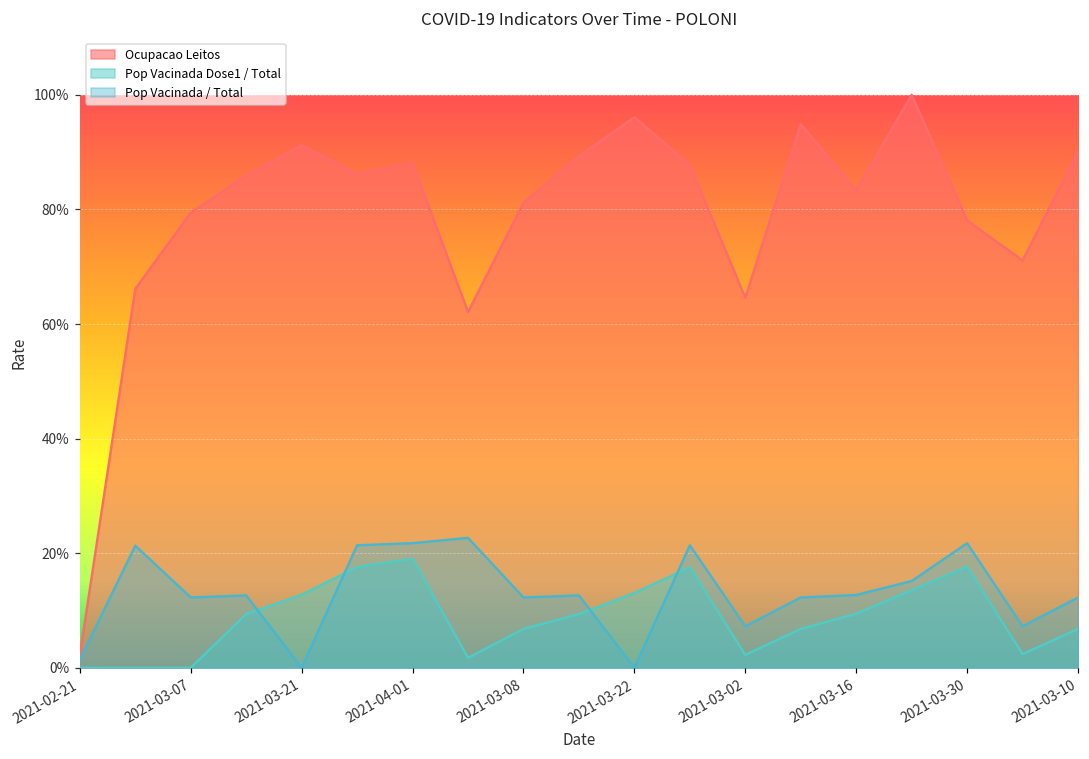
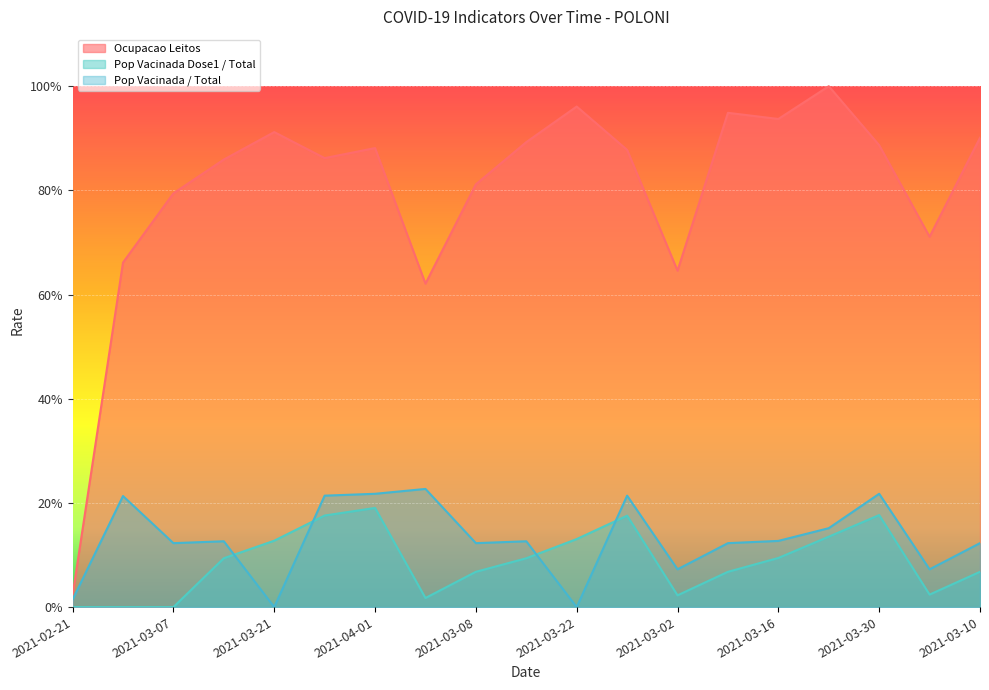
  {
    "Ocupacao Leitos": {
      "2021-02-21": "2%",
      "2021-03-07": "79%",
      "2021-03-21": "91%",
      "2021-04-01": "88%",
      "2021-03-08": "81%",
      "2021-03-22": "96%",
      "2021-03-02": "65%",
-     "2021-03-16": "83%",
-     "2021-03-30": "78%",
+     "2021-03-16": "94%",
+     "2021-03-30": "89%",
      "2021-03-10": "90%"
    }
  }
